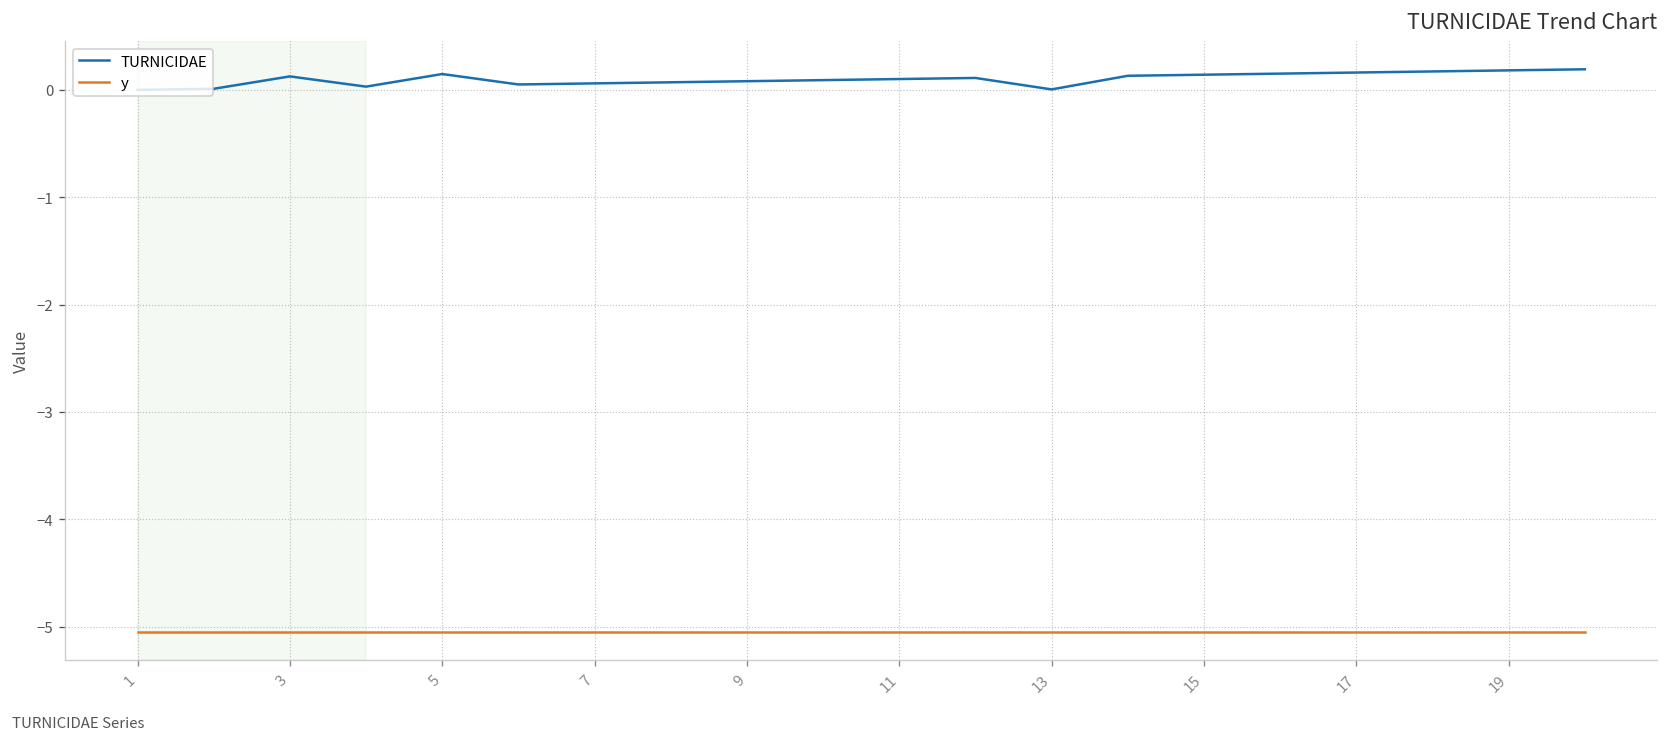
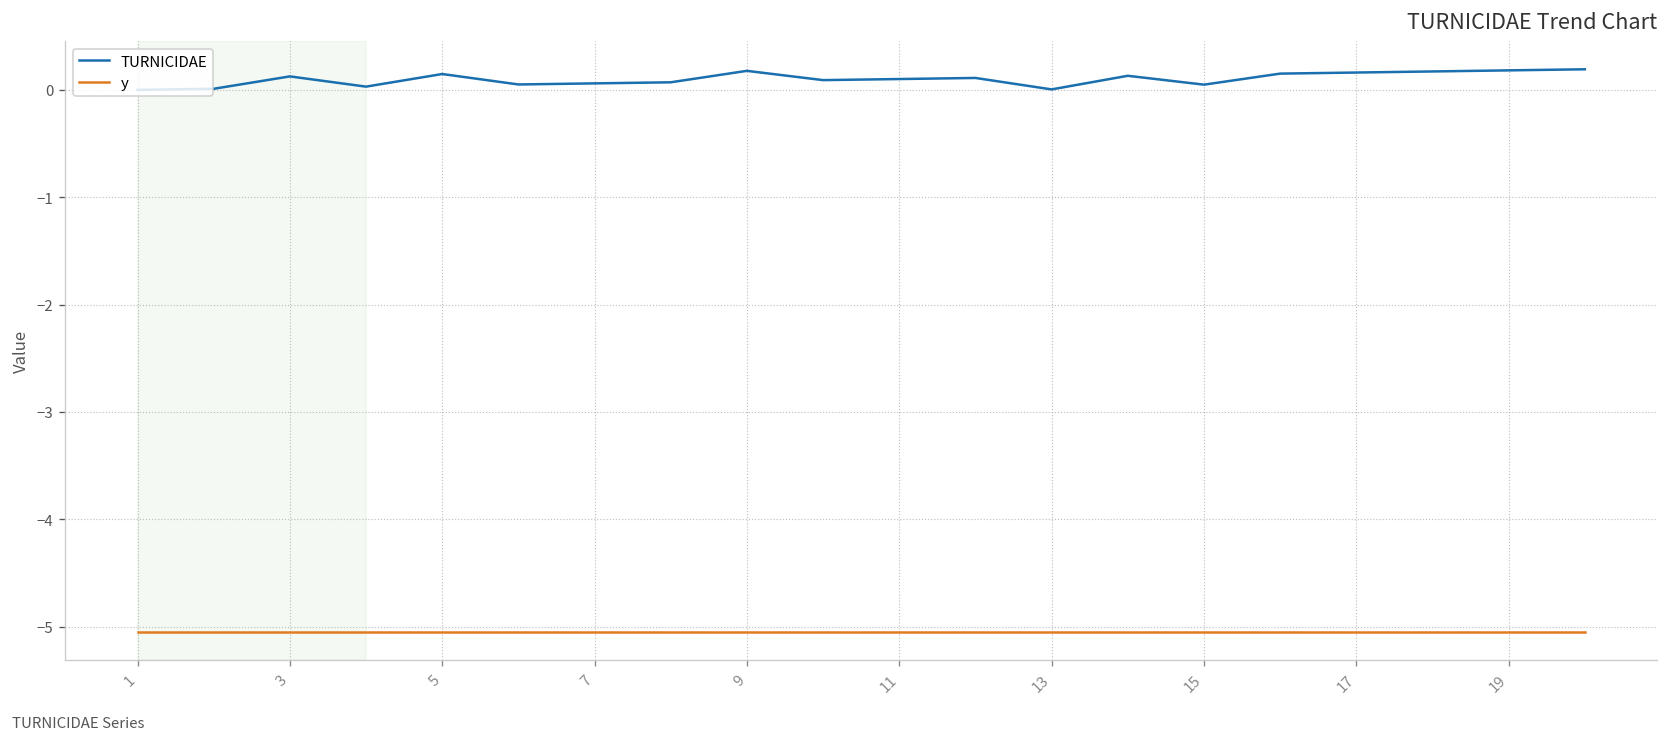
  {
    "TURNICIDAE": {
      "3": 0.1,
      "5": 0.1,
      "7": 0.1,
-     "9": 0.1,
+     "9": 0.2,
      "11": 0.1,
      "13": 0.0,
-     "15": 0.1,
+     "15": 0.0,
      "17": 0.2,
      "19": 0.2
    },
    "y": {
      "1": -5.1,
      "3": -5.1,
      "5": -5.1,
      "7": -5.1,
      "9": -5.1,
      "11": -5.1,
      "13": -5.1,
      "15": -5.1,
      "17": -5.1,
      "19": -5.1
    }
  }
